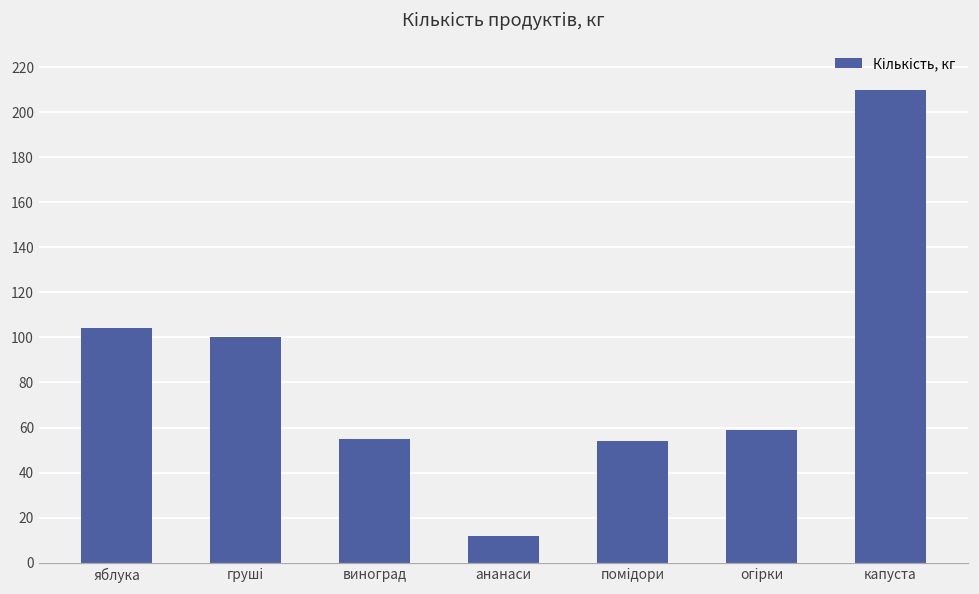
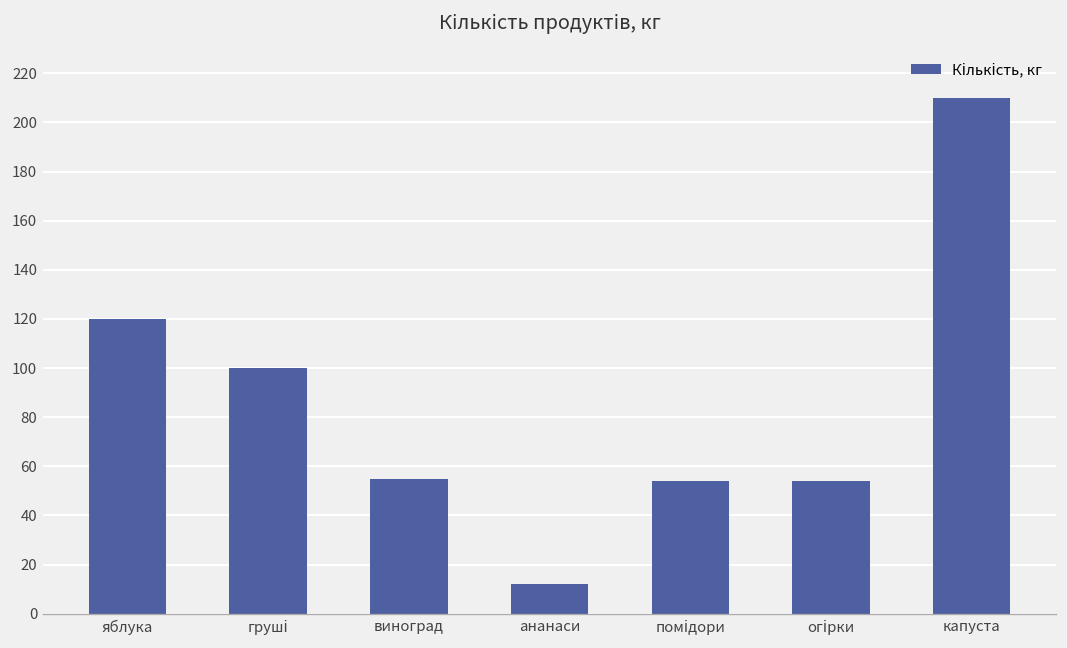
  {
-   "яблука": 104,
+   "яблука": 120,
    "груші": 100,
    "виноград": 55,
    "ананаси": 12,
    "помідори": 54,
-   "огірки": 59,
+   "огірки": 54,
    "капуста": 210
  }
